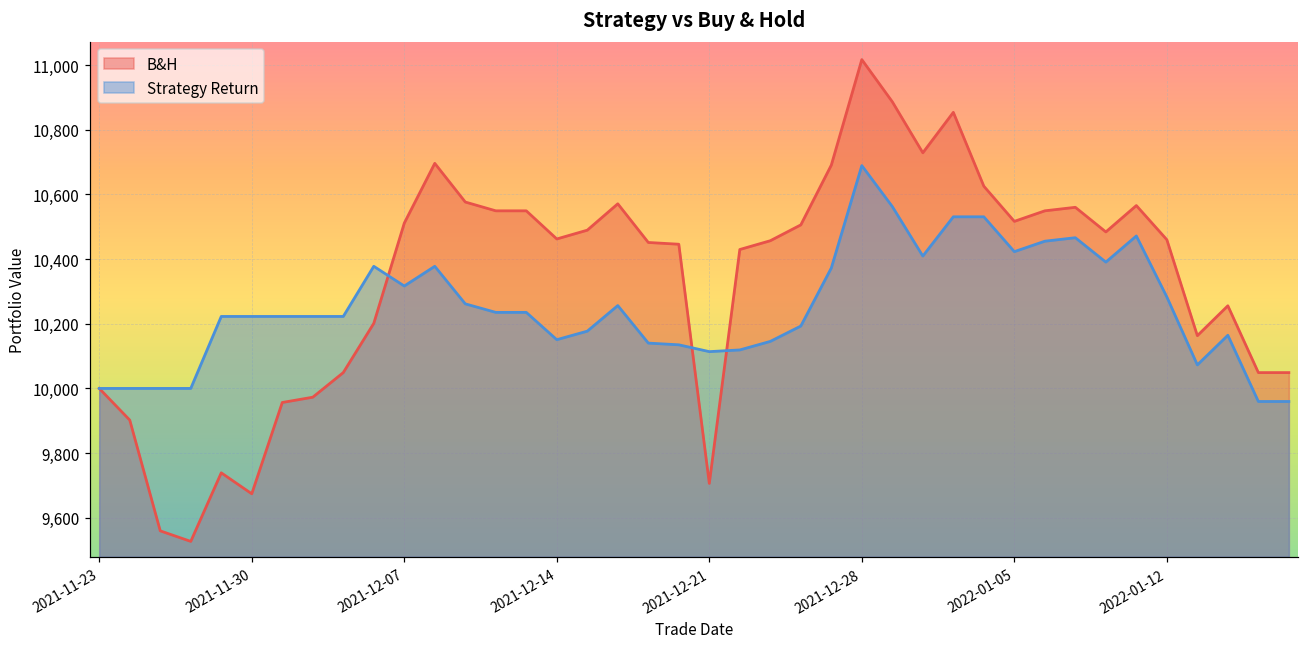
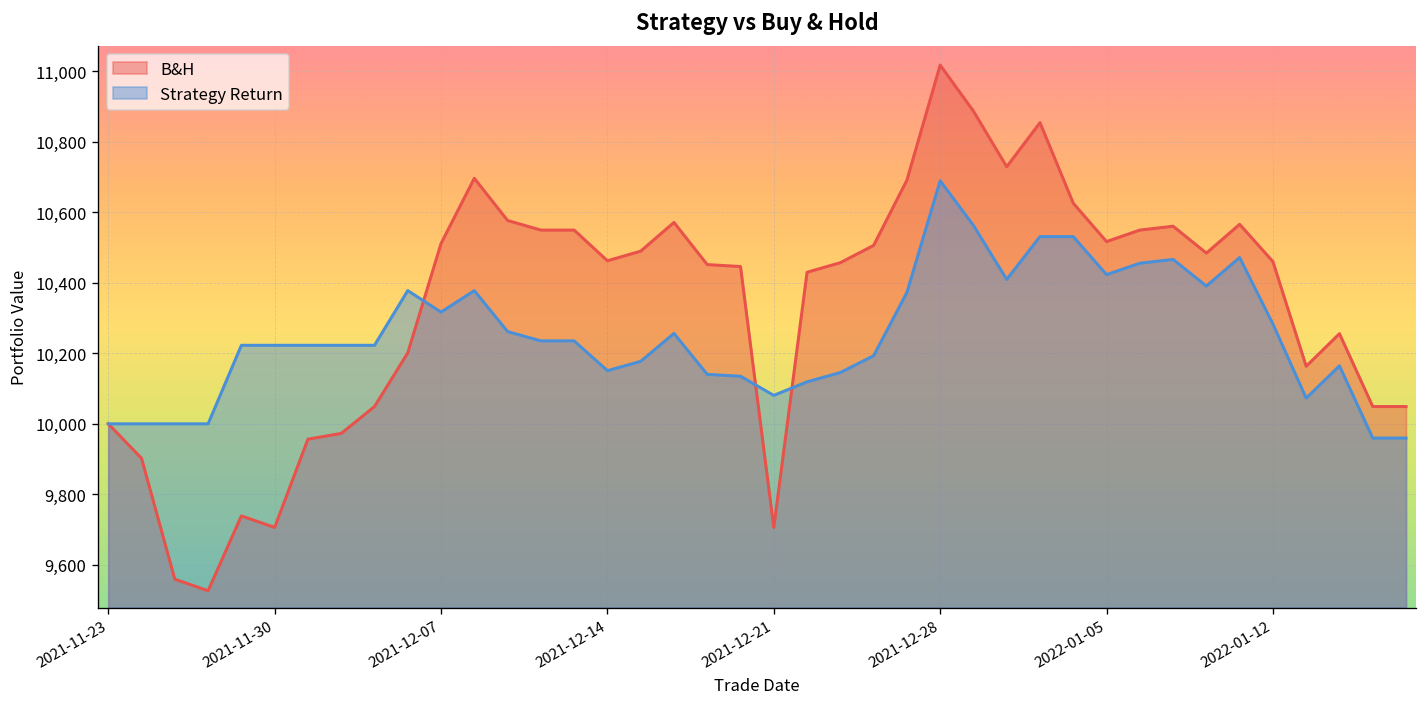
  {
    "B&H": {
-     "2021-11-30": "9,670",
+     "2021-11-30": "9,710",
      "2021-12-07": "10,510",
      "2021-12-14": "10,460",
      "2021-12-21": "9,710",
      "2021-12-28": "11,020",
      "2022-01-05": "10,520",
      "2022-01-12": "10,460"
    },
    "Strategy Return": {
      "2021-11-30": "10,220",
      "2021-12-07": "10,320",
      "2021-12-14": "10,150",
-     "2021-12-21": "10,110",
+     "2021-12-21": "10,080",
      "2021-12-28": "10,690",
      "2022-01-05": "10,420",
      "2022-01-12": "10,280"
    }
  }
